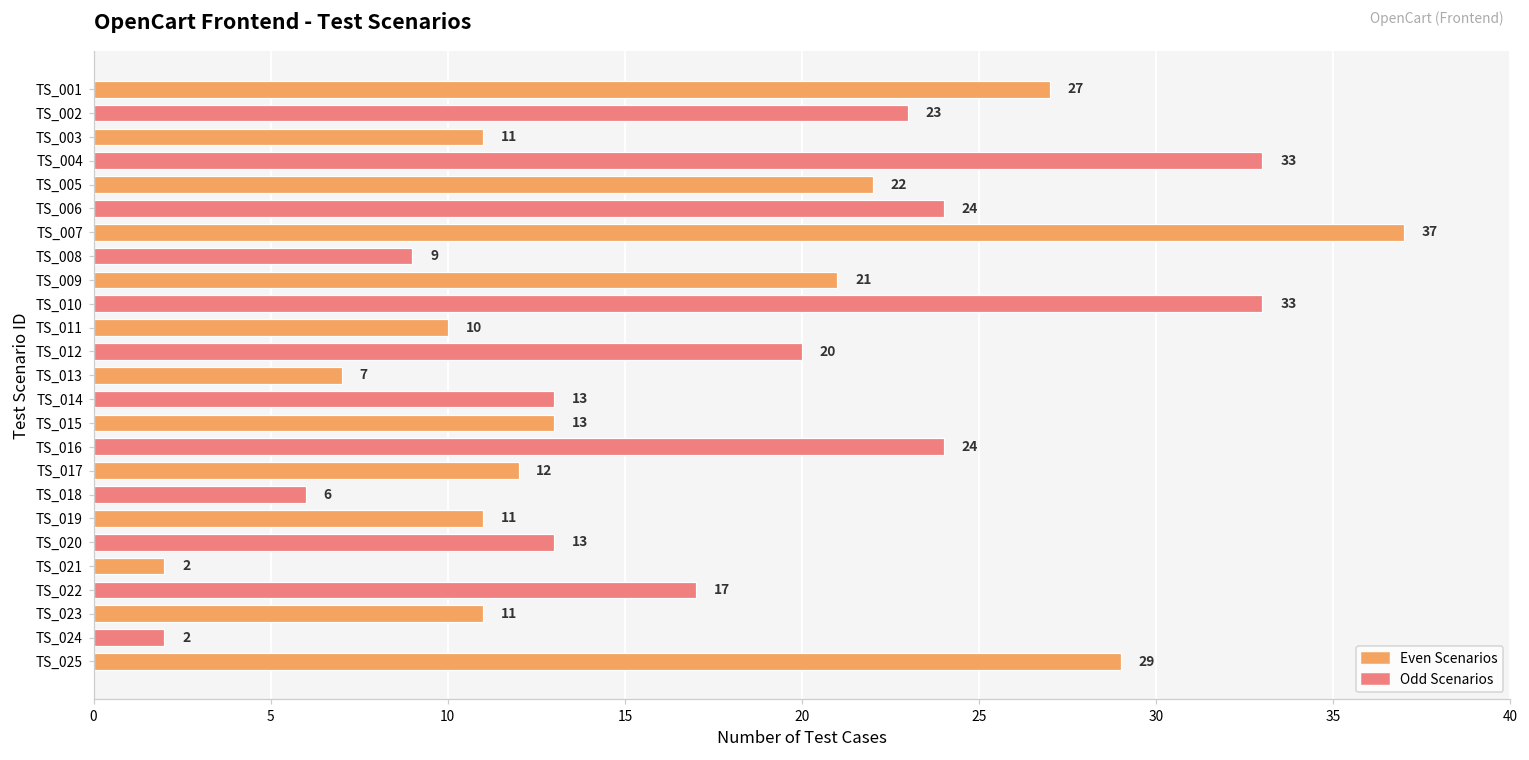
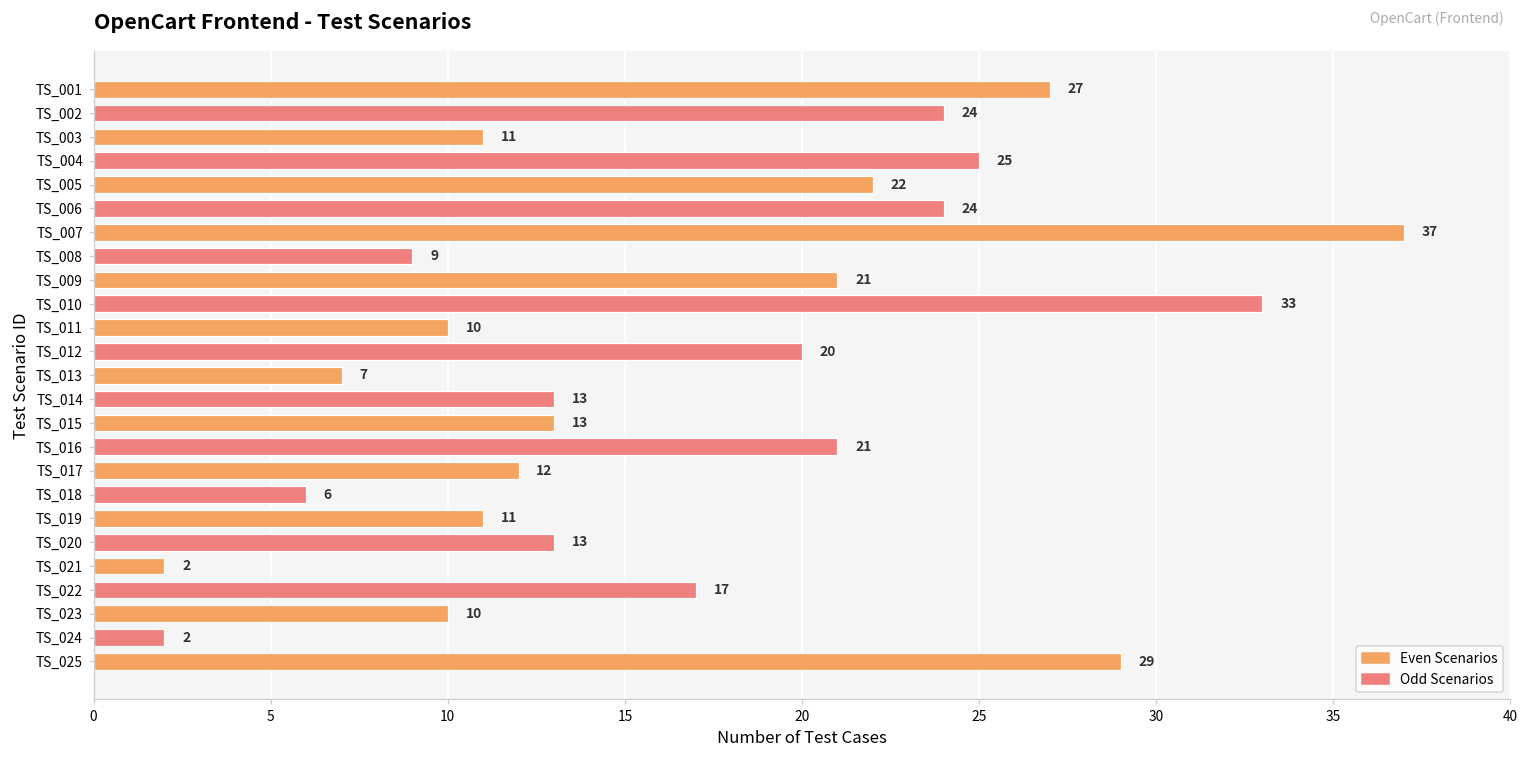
  {
    "TS_001": 27,
-   "TS_002": 23,
+   "TS_002": 24,
    "TS_003": 11,
-   "TS_004": 33,
+   "TS_004": 25,
    "TS_005": 22,
    "TS_006": 24,
    "TS_007": 37,
    "TS_008": 9,
    "TS_009": 21,
    "TS_010": 33,
    "TS_011": 10,
    "TS_012": 20,
    "TS_013": 7,
    "TS_014": 13,
    "TS_015": 13,
-   "TS_016": 24,
+   "TS_016": 21,
    "TS_017": 12,
    "TS_018": 6,
    "TS_019": 11,
    "TS_020": 13,
    "TS_021": 2,
    "TS_022": 17,
-   "TS_023": 11,
+   "TS_023": 10,
    "TS_024": 2,
    "TS_025": 29
  }
